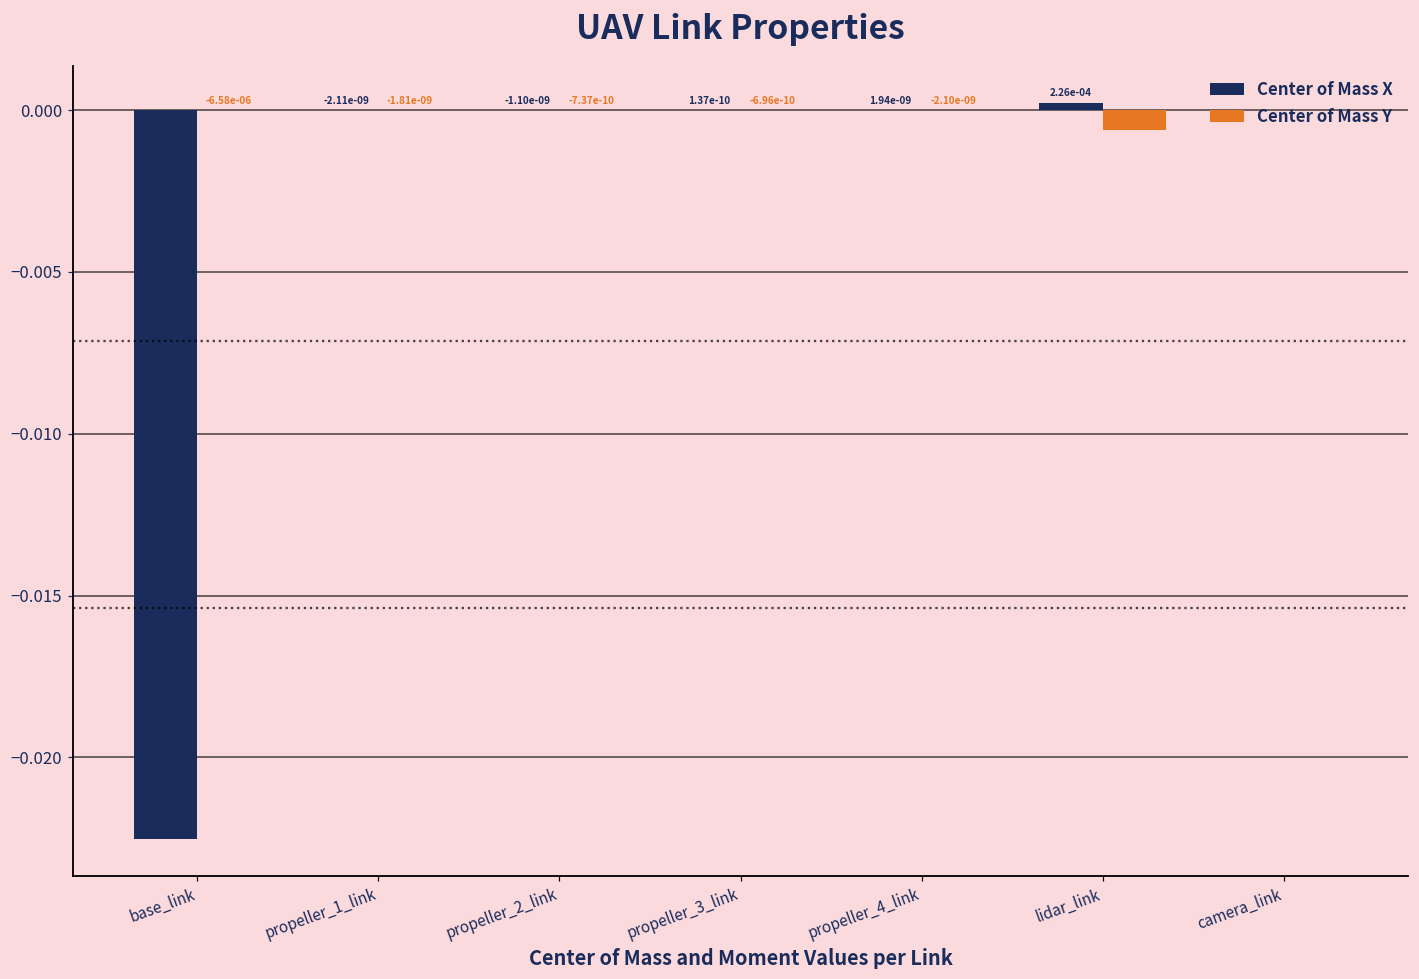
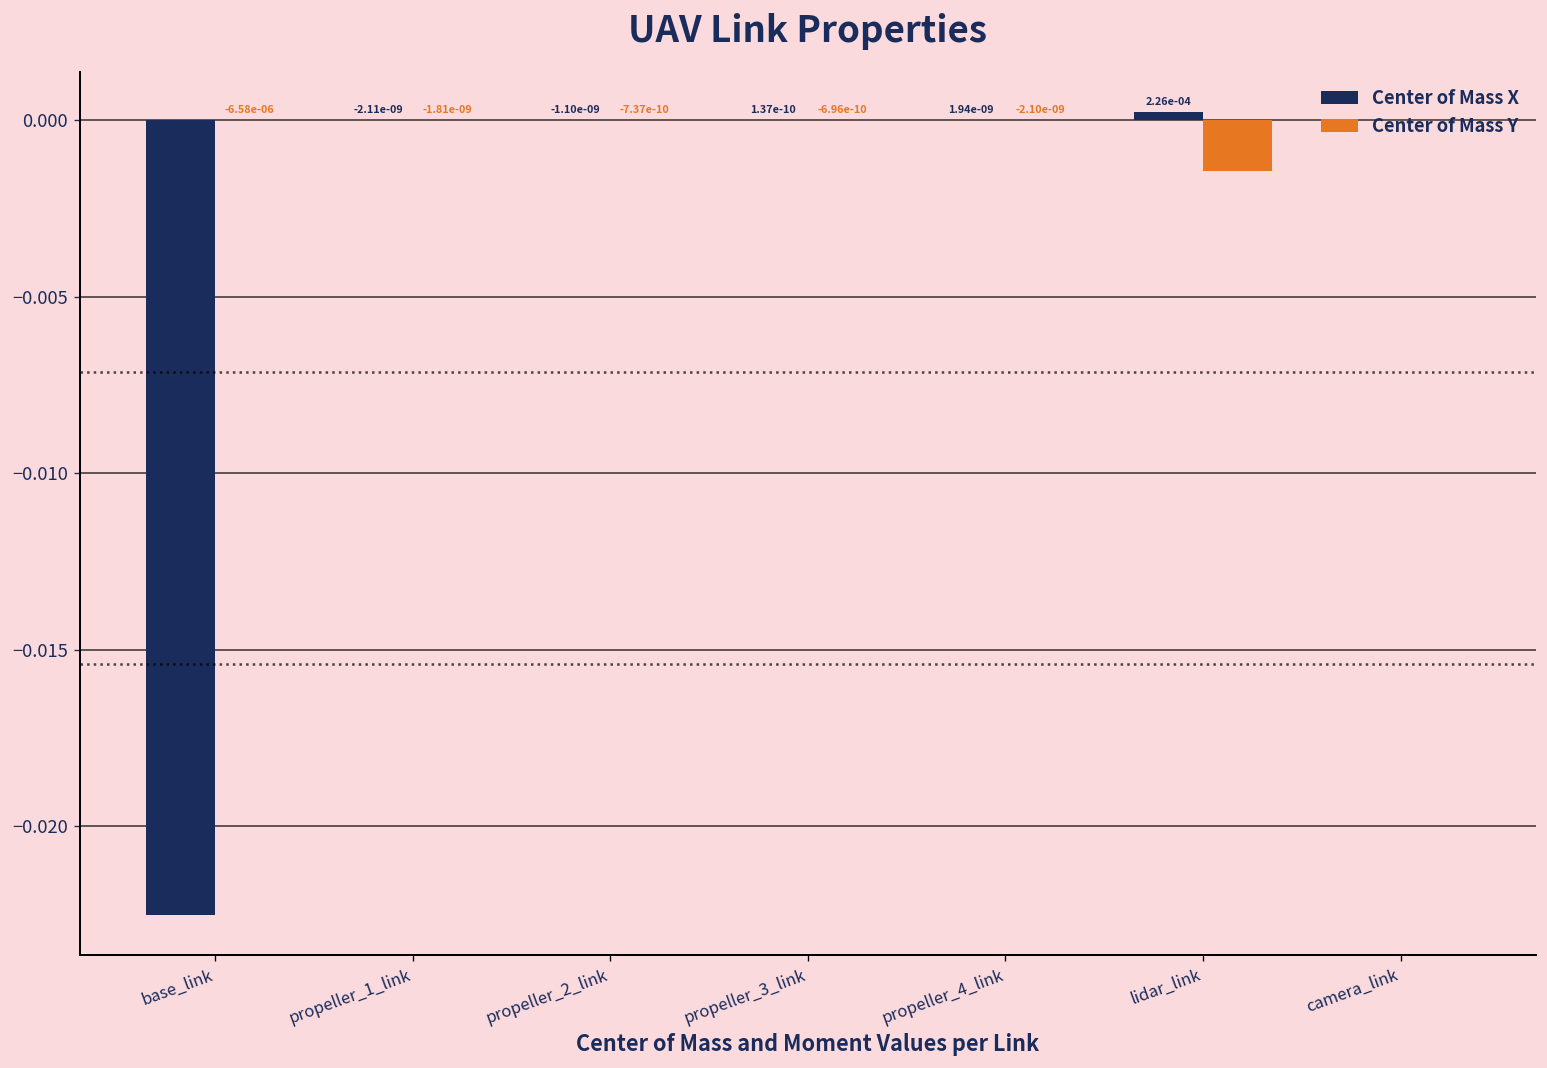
  {
    "Center of Mass X": {
      "propeller_1_link": "-2.11e-09",
      "propeller_2_link": "-1.10e-09",
      "propeller_3_link": "1.37e-10",
      "propeller_4_link": "1.94e-09",
      "lidar_link": "2.26e-04"
    },
    "Center of Mass Y": {
-     "lidar_link": "-0.0006",
+     "lidar_link": "-0.0015",
      "camera_link": "0.0000"
    }
  }
